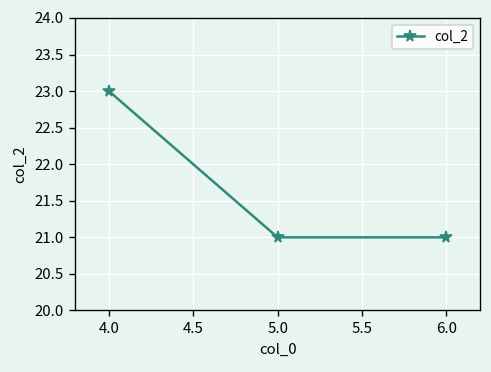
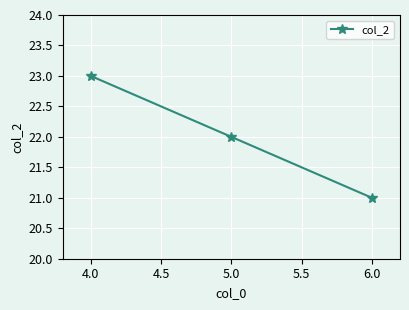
  {
    "4.0": 23,
-   "5.0": 21,
+   "5.0": 22,
    "6.0": 21
  }
